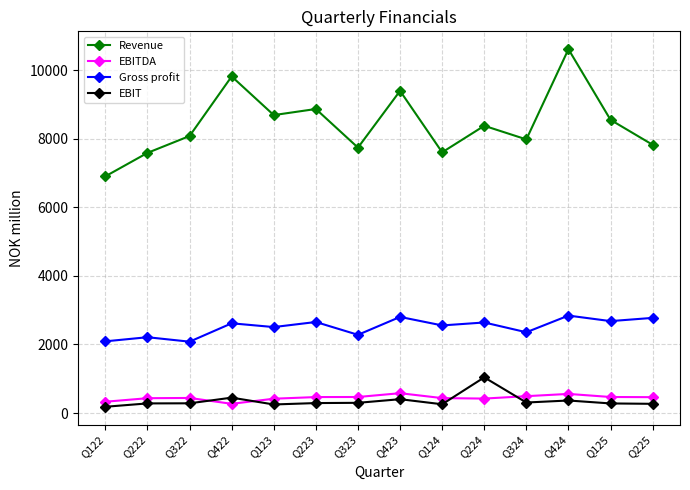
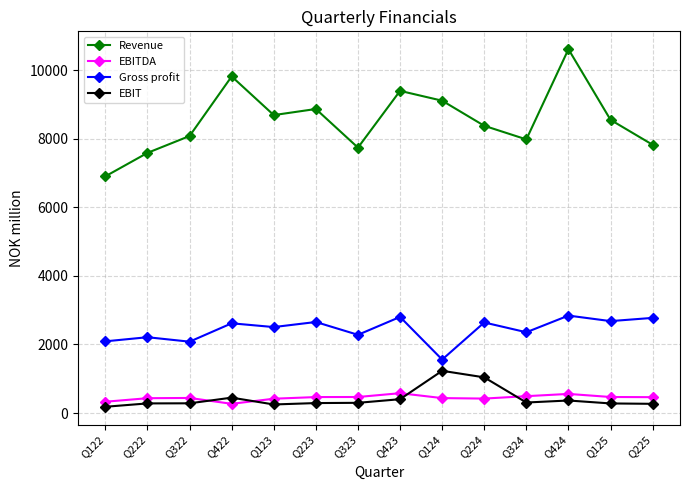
  {
    "Revenue": {
      "Q122": 6900,
      "Q222": 7600,
      "Q322": 8100,
      "Q422": 9800,
      "Q123": 8700,
      "Q223": 8900,
      "Q323": 7700,
      "Q423": 9400,
-     "Q124": 7600,
+     "Q124": 9100,
      "Q224": 8400,
      "Q324": 8000,
      "Q424": 10600,
      "Q125": 8600,
      "Q225": 7800
    },
    "EBITDA": {
      "Q122": 300,
      "Q222": 400,
      "Q322": 400,
      "Q422": 300,
      "Q123": 400,
      "Q223": 500,
      "Q323": 500,
      "Q423": 600,
      "Q124": 400,
      "Q224": 400,
      "Q324": 500,
      "Q424": 600,
      "Q125": 500,
      "Q225": 500
    },
    "Gross profit": {
      "Q122": 2100,
      "Q222": 2200,
      "Q322": 2100,
      "Q422": 2600,
      "Q123": 2500,
      "Q223": 2700,
      "Q323": 2300,
      "Q423": 2800,
-     "Q124": 2600,
+     "Q124": 1600,
      "Q224": 2600,
      "Q324": 2400,
      "Q424": 2800,
      "Q125": 2700,
      "Q225": 2800
    },
    "EBIT": {
      "Q122": 200,
      "Q222": 300,
      "Q322": 300,
      "Q422": 400,
      "Q123": 300,
      "Q223": 300,
      "Q323": 300,
      "Q423": 400,
-     "Q124": 300,
+     "Q124": 1200,
      "Q224": 1000,
      "Q324": 300,
      "Q424": 400,
      "Q125": 300,
      "Q225": 300
    }
  }
